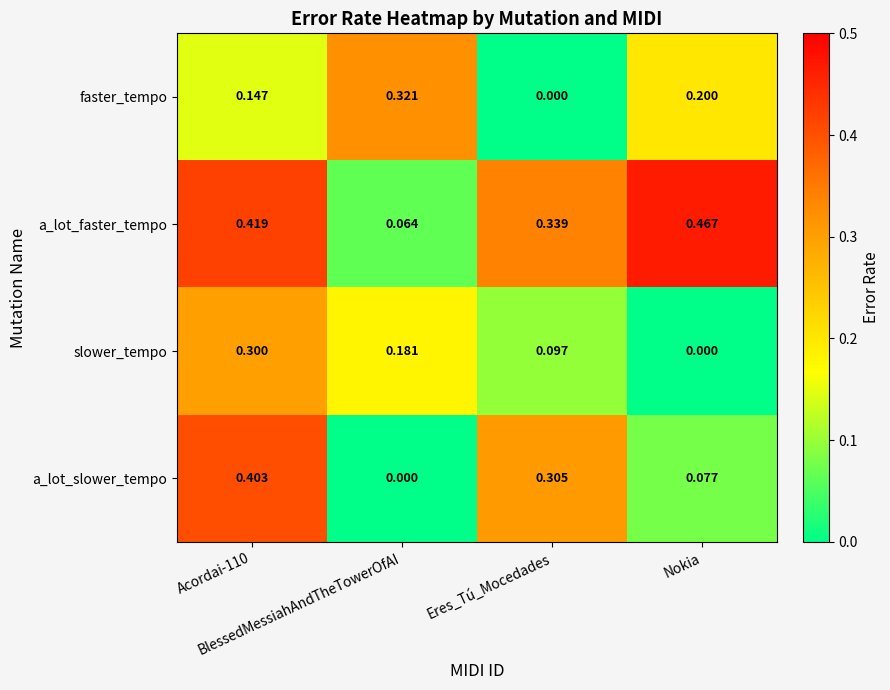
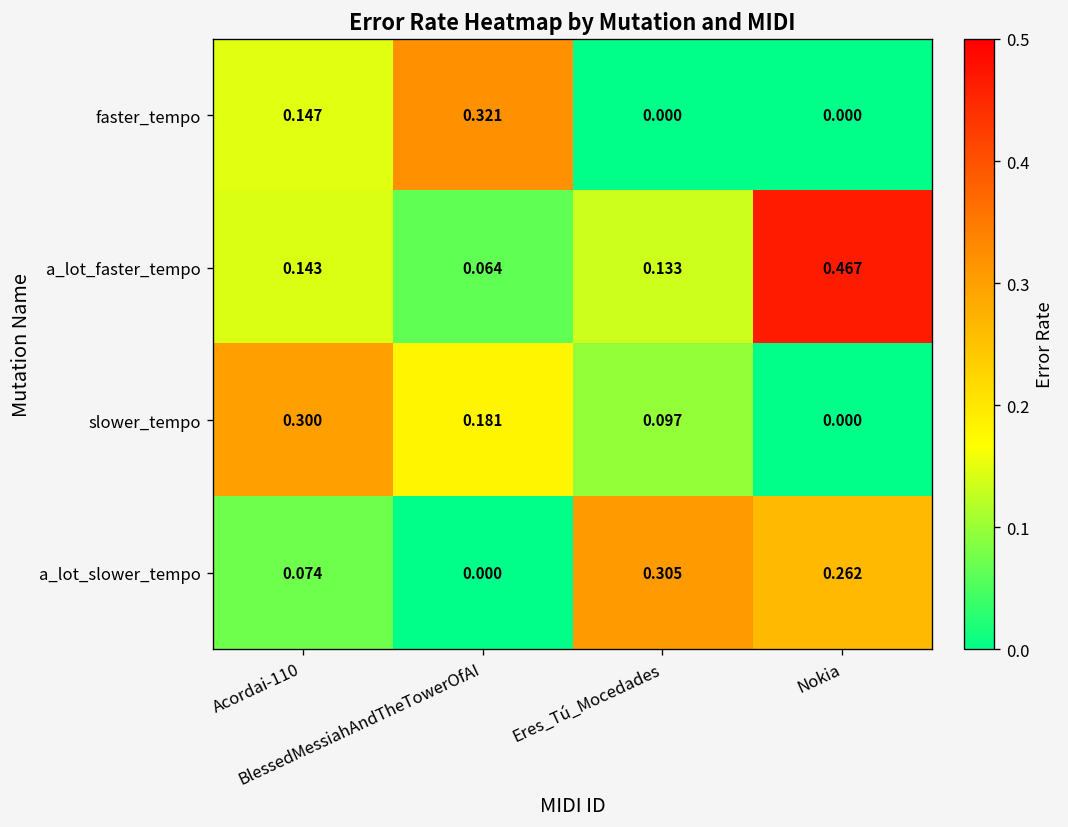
  {
    "faster_tempo": {
      "Acordai-110": 0.147,
      "BlessedMessiahAndTheTowerOfAI": 0.321,
      "Eres_Tú_Mocedades": 0.000,
-     "Nokia": 0.200
+     "Nokia": 0.000
    },
    "a_lot_faster_tempo": {
-     "Acordai-110": 0.419,
+     "Acordai-110": 0.143,
      "BlessedMessiahAndTheTowerOfAI": 0.064,
-     "Eres_Tú_Mocedades": 0.339,
+     "Eres_Tú_Mocedades": 0.133,
      "Nokia": 0.467
    },
    "slower_tempo": {
      "Acordai-110": 0.300,
      "BlessedMessiahAndTheTowerOfAI": 0.181,
      "Eres_Tú_Mocedades": 0.097,
      "Nokia": 0.000
    },
    "a_lot_slower_tempo": {
-     "Acordai-110": 0.403,
+     "Acordai-110": 0.074,
      "BlessedMessiahAndTheTowerOfAI": 0.000,
      "Eres_Tú_Mocedades": 0.305,
-     "Nokia": 0.077
+     "Nokia": 0.262
    }
  }
